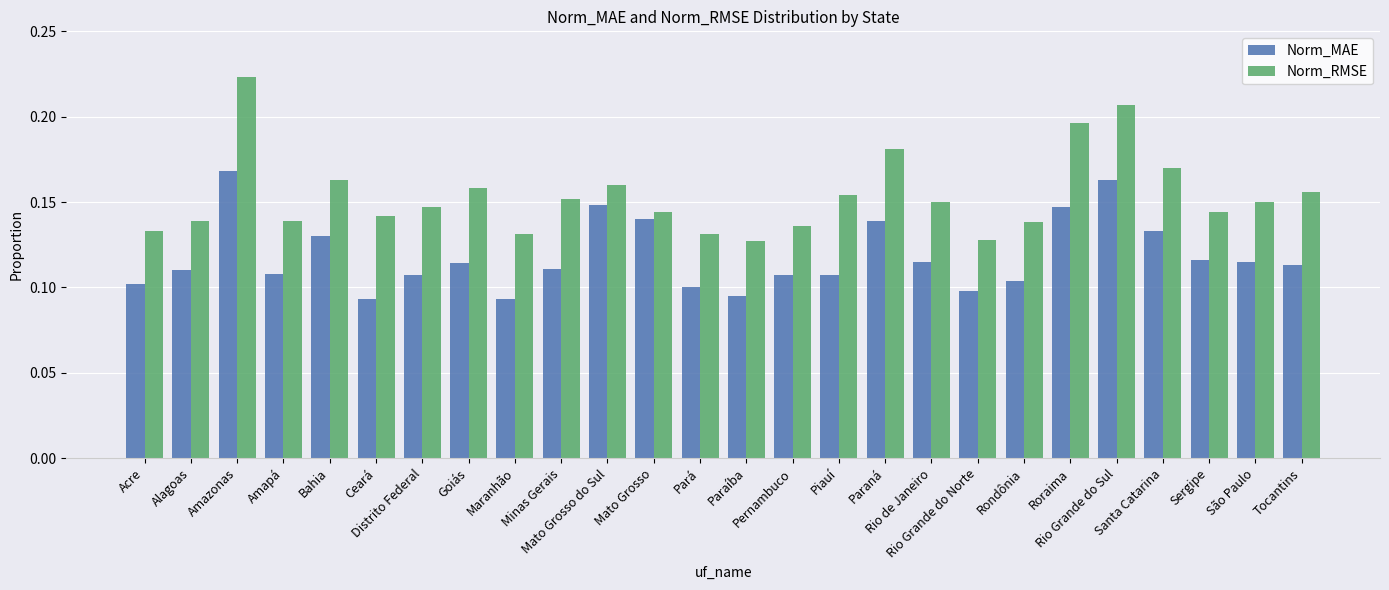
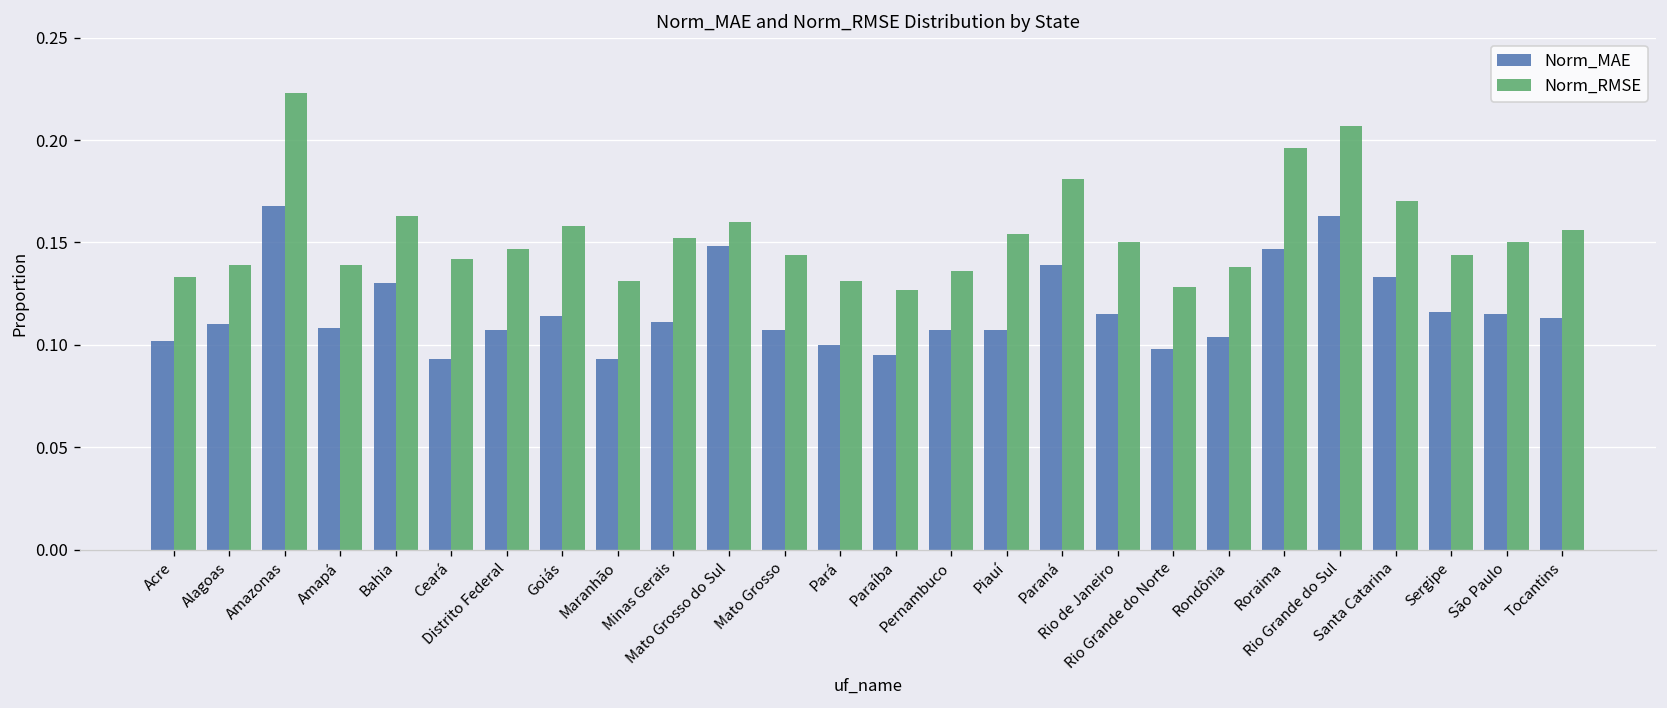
  {
    "Norm_MAE": {
      "Acre": 0.102,
      "Alagoas": 0.110,
      "Amazonas": 0.168,
      "Amapá": 0.108,
      "Bahia": 0.130,
      "Ceará": 0.093,
      "Distrito Federal": 0.107,
      "Goiás": 0.114,
      "Maranhão": 0.093,
      "Minas Gerais": 0.111,
      "Mato Grosso do Sul": 0.148,
-     "Mato Grosso": 0.140,
+     "Mato Grosso": 0.107,
      "Pará": 0.100,
      "Paraíba": 0.095,
      "Pernambuco": 0.107,
      "Piauí": 0.107,
      "Paraná": 0.139,
      "Rio de Janeiro": 0.115,
      "Rio Grande do Norte": 0.098,
      "Rondônia": 0.104,
      "Roraima": 0.147,
      "Rio Grande do Sul": 0.163,
      "Santa Catarina": 0.133,
      "Sergipe": 0.116,
      "São Paulo": 0.115,
      "Tocantins": 0.113
    },
    "Norm_RMSE": {
      "Acre": 0.133,
      "Alagoas": 0.139,
      "Amazonas": 0.223,
      "Amapá": 0.139,
      "Bahia": 0.163,
      "Ceará": 0.142,
      "Distrito Federal": 0.147,
      "Goiás": 0.158,
      "Maranhão": 0.131,
      "Minas Gerais": 0.152,
      "Mato Grosso do Sul": 0.160,
      "Mato Grosso": 0.144,
      "Pará": 0.131,
      "Paraíba": 0.127,
      "Pernambuco": 0.136,
      "Piauí": 0.154,
      "Paraná": 0.181,
      "Rio de Janeiro": 0.150,
      "Rio Grande do Norte": 0.128,
      "Rondônia": 0.138,
      "Roraima": 0.196,
      "Rio Grande do Sul": 0.207,
      "Santa Catarina": 0.170,
      "Sergipe": 0.144,
      "São Paulo": 0.150,
      "Tocantins": 0.156
    }
  }
